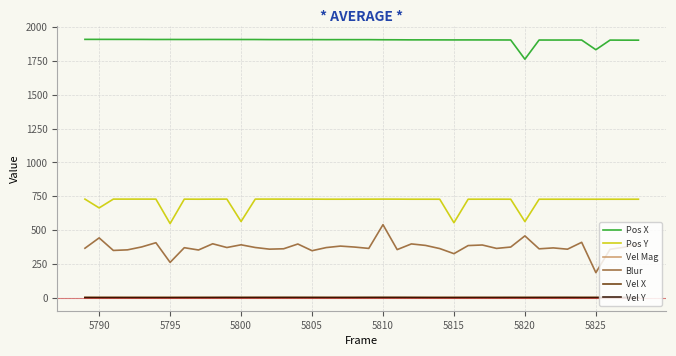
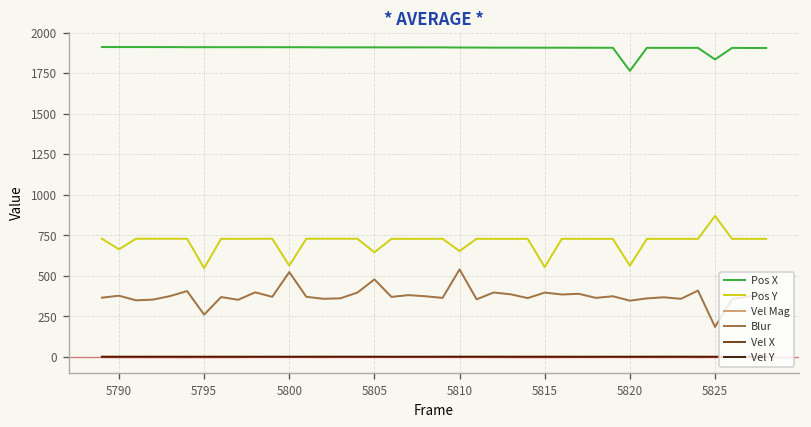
  {
    "Pos X": {
      "5790": 1910,
      "5795": 1910,
      "5800": 1910,
      "5805": 1910,
      "5810": 1910,
      "5815": 1910,
      "5820": 1760,
      "5825": 1830
    },
    "Pos Y": {
      "5790": 660,
      "5795": 550,
      "5800": 560,
-     "5805": 730,
-     "5810": 730,
+     "5805": 640,
+     "5810": 650,
      "5815": 550,
      "5820": 560,
-     "5825": 730
+     "5825": 870
    },
    "Blur": {
-     "5790": 440,
+     "5790": 380,
      "5795": 260,
-     "5800": 390,
-     "5805": 350,
+     "5800": 520,
+     "5805": 480,
      "5810": 540,
-     "5815": 320,
-     "5820": 460,
+     "5815": 400,
+     "5820": 350,
      "5825": 180
    }
  }
